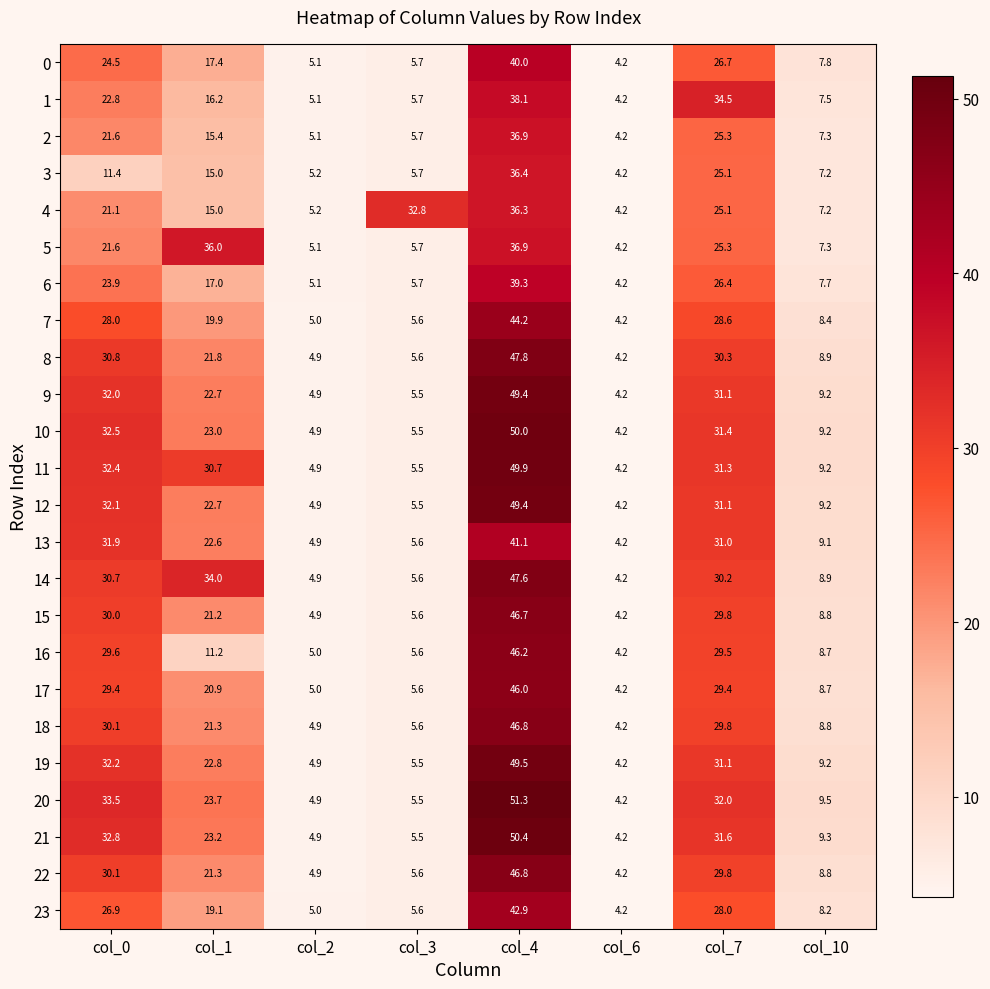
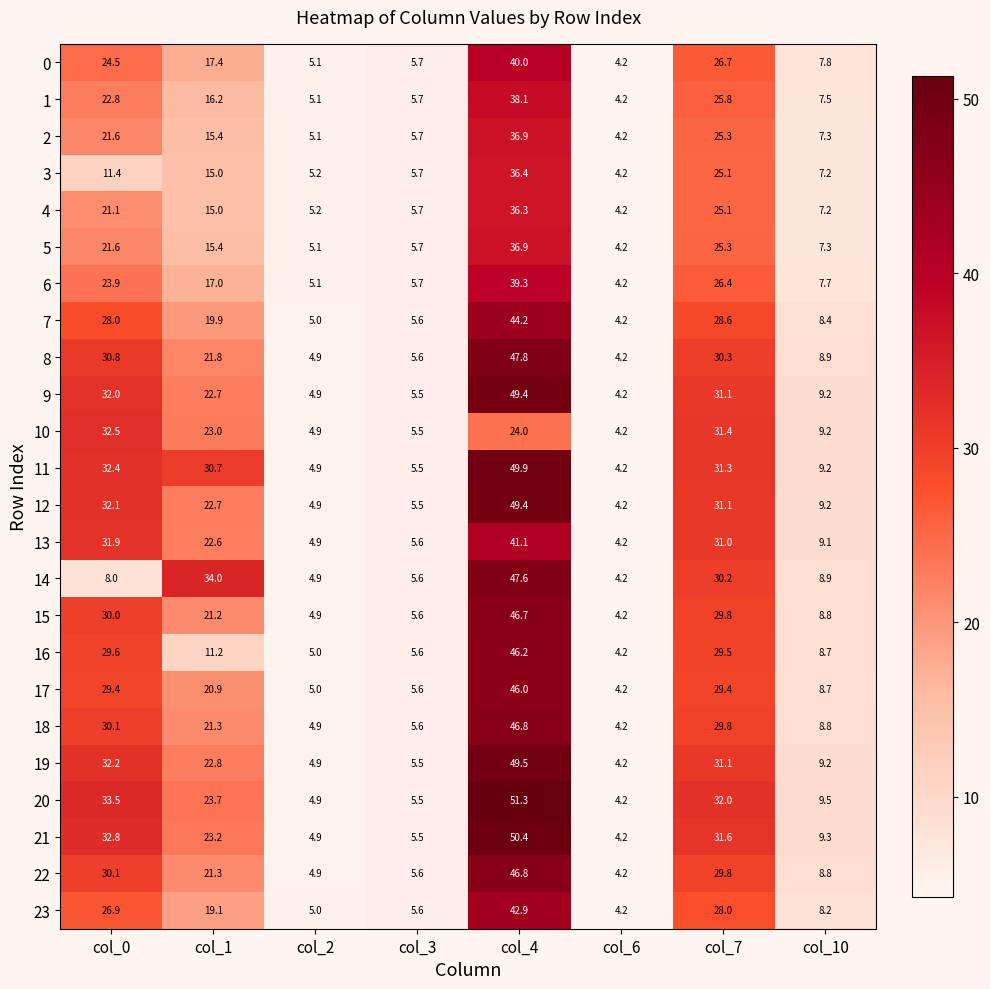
  {
    "0": {
      "col_0": 24.5,
      "col_1": 17.4,
      "col_2": 5.1,
      "col_3": 5.7,
      "col_4": 40.0,
      "col_6": 4.2,
      "col_7": 26.7,
      "col_10": 7.8
    },
    "1": {
      "col_0": 22.8,
      "col_1": 16.2,
      "col_2": 5.1,
      "col_3": 5.7,
      "col_4": 38.1,
      "col_6": 4.2,
-     "col_7": 34.5,
+     "col_7": 25.8,
      "col_10": 7.5
    },
    "2": {
      "col_0": 21.6,
      "col_1": 15.4,
      "col_2": 5.1,
      "col_3": 5.7,
      "col_4": 36.9,
      "col_6": 4.2,
      "col_7": 25.3,
      "col_10": 7.3
    },
    "3": {
      "col_0": 11.4,
      "col_1": 15.0,
      "col_2": 5.2,
      "col_3": 5.7,
      "col_4": 36.4,
      "col_6": 4.2,
      "col_7": 25.1,
      "col_10": 7.2
    },
    "4": {
      "col_0": 21.1,
      "col_1": 15.0,
      "col_2": 5.2,
-     "col_3": 32.8,
+     "col_3": 5.7,
      "col_4": 36.3,
      "col_6": 4.2,
      "col_7": 25.1,
      "col_10": 7.2
    },
    "5": {
      "col_0": 21.6,
-     "col_1": 36.0,
+     "col_1": 15.4,
      "col_2": 5.1,
      "col_3": 5.7,
      "col_4": 36.9,
      "col_6": 4.2,
      "col_7": 25.3,
      "col_10": 7.3
    },
    "6": {
      "col_0": 23.9,
      "col_1": 17.0,
      "col_2": 5.1,
      "col_3": 5.7,
      "col_4": 39.3,
      "col_6": 4.2,
      "col_7": 26.4,
      "col_10": 7.7
    },
    "7": {
      "col_0": 28.0,
      "col_1": 19.9,
      "col_2": 5.0,
      "col_3": 5.6,
      "col_4": 44.2,
      "col_6": 4.2,
      "col_7": 28.6,
      "col_10": 8.4
    },
    "8": {
      "col_0": 30.8,
      "col_1": 21.8,
      "col_2": 4.9,
      "col_3": 5.6,
      "col_4": 47.8,
      "col_6": 4.2,
      "col_7": 30.3,
      "col_10": 8.9
    },
    "9": {
      "col_0": 32.0,
      "col_1": 22.7,
      "col_2": 4.9,
      "col_3": 5.5,
      "col_4": 49.4,
      "col_6": 4.2,
      "col_7": 31.1,
      "col_10": 9.2
    },
    "10": {
      "col_0": 32.5,
      "col_1": 23.0,
      "col_2": 4.9,
      "col_3": 5.5,
-     "col_4": 50.0,
+     "col_4": 24.0,
      "col_6": 4.2,
      "col_7": 31.4,
      "col_10": 9.2
    },
    "11": {
      "col_0": 32.4,
      "col_1": 30.7,
      "col_2": 4.9,
      "col_3": 5.5,
      "col_4": 49.9,
      "col_6": 4.2,
      "col_7": 31.3,
      "col_10": 9.2
    },
    "12": {
      "col_0": 32.1,
      "col_1": 22.7,
      "col_2": 4.9,
      "col_3": 5.5,
      "col_4": 49.4,
      "col_6": 4.2,
      "col_7": 31.1,
      "col_10": 9.2
    },
    "13": {
      "col_0": 31.9,
      "col_1": 22.6,
      "col_2": 4.9,
      "col_3": 5.6,
      "col_4": 41.1,
      "col_6": 4.2,
      "col_7": 31.0,
      "col_10": 9.1
    },
    "14": {
-     "col_0": 30.7,
+     "col_0": 8.0,
      "col_1": 34.0,
      "col_2": 4.9,
      "col_3": 5.6,
      "col_4": 47.6,
      "col_6": 4.2,
      "col_7": 30.2,
      "col_10": 8.9
    },
    "15": {
      "col_0": 30.0,
      "col_1": 21.2,
      "col_2": 4.9,
      "col_3": 5.6,
      "col_4": 46.7,
      "col_6": 4.2,
      "col_7": 29.8,
      "col_10": 8.8
    },
    "16": {
      "col_0": 29.6,
      "col_1": 11.2,
      "col_2": 5.0,
      "col_3": 5.6,
      "col_4": 46.2,
      "col_6": 4.2,
      "col_7": 29.5,
      "col_10": 8.7
    },
    "17": {
      "col_0": 29.4,
      "col_1": 20.9,
      "col_2": 5.0,
      "col_3": 5.6,
      "col_4": 46.0,
      "col_6": 4.2,
      "col_7": 29.4,
      "col_10": 8.7
    },
    "18": {
      "col_0": 30.1,
      "col_1": 21.3,
      "col_2": 4.9,
      "col_3": 5.6,
      "col_4": 46.8,
      "col_6": 4.2,
      "col_7": 29.8,
      "col_10": 8.8
    },
    "19": {
      "col_0": 32.2,
      "col_1": 22.8,
      "col_2": 4.9,
      "col_3": 5.5,
      "col_4": 49.5,
      "col_6": 4.2,
      "col_7": 31.1,
      "col_10": 9.2
    },
    "20": {
      "col_0": 33.5,
      "col_1": 23.7,
      "col_2": 4.9,
      "col_3": 5.5,
      "col_4": 51.3,
      "col_6": 4.2,
      "col_7": 32.0,
      "col_10": 9.5
    },
    "21": {
      "col_0": 32.8,
      "col_1": 23.2,
      "col_2": 4.9,
      "col_3": 5.5,
      "col_4": 50.4,
      "col_6": 4.2,
      "col_7": 31.6,
      "col_10": 9.3
    },
    "22": {
      "col_0": 30.1,
      "col_1": 21.3,
      "col_2": 4.9,
      "col_3": 5.6,
      "col_4": 46.8,
      "col_6": 4.2,
      "col_7": 29.8,
      "col_10": 8.8
    },
    "23": {
      "col_0": 26.9,
      "col_1": 19.1,
      "col_2": 5.0,
      "col_3": 5.6,
      "col_4": 42.9,
      "col_6": 4.2,
      "col_7": 28.0,
      "col_10": 8.2
    }
  }
